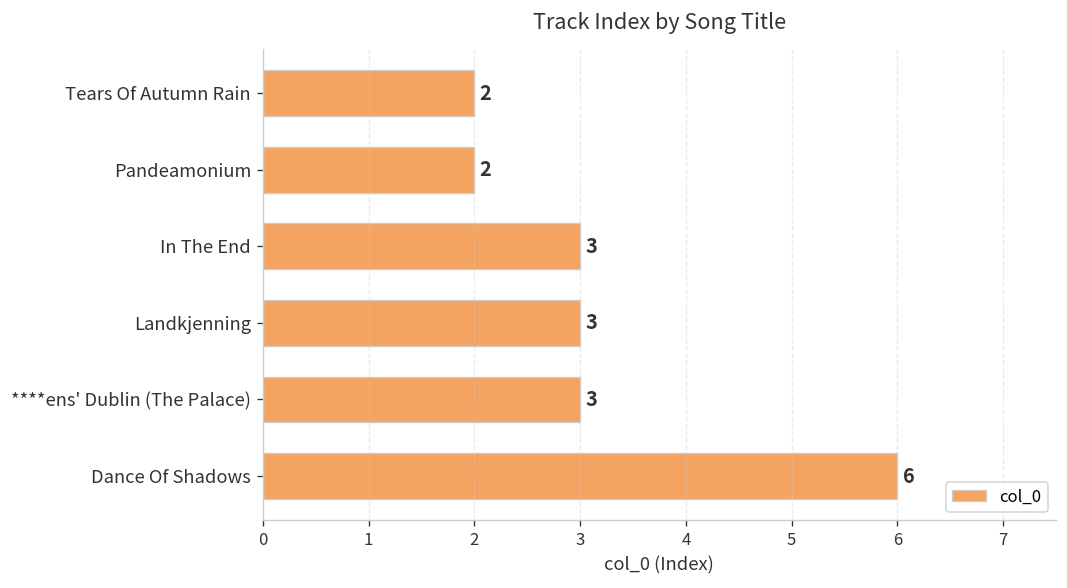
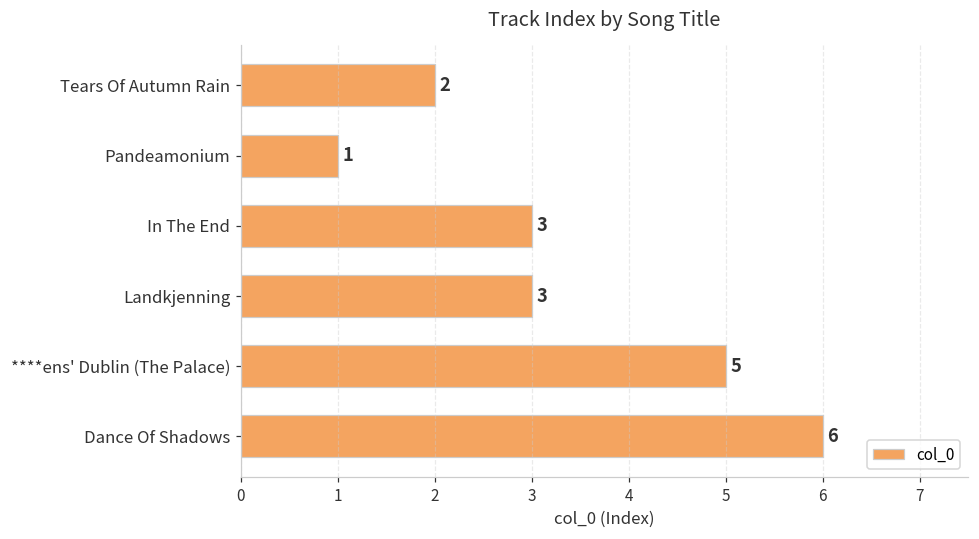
  {
    "Tears Of Autumn Rain": 2,
-   "Pandeamonium": 2,
+   "Pandeamonium": 1,
    "In The End": 3,
    "Landkjenning": 3,
-   "****ens' Dublin (The Palace)": 3,
+   "****ens' Dublin (The Palace)": 5,
    "Dance Of Shadows": 6
  }
